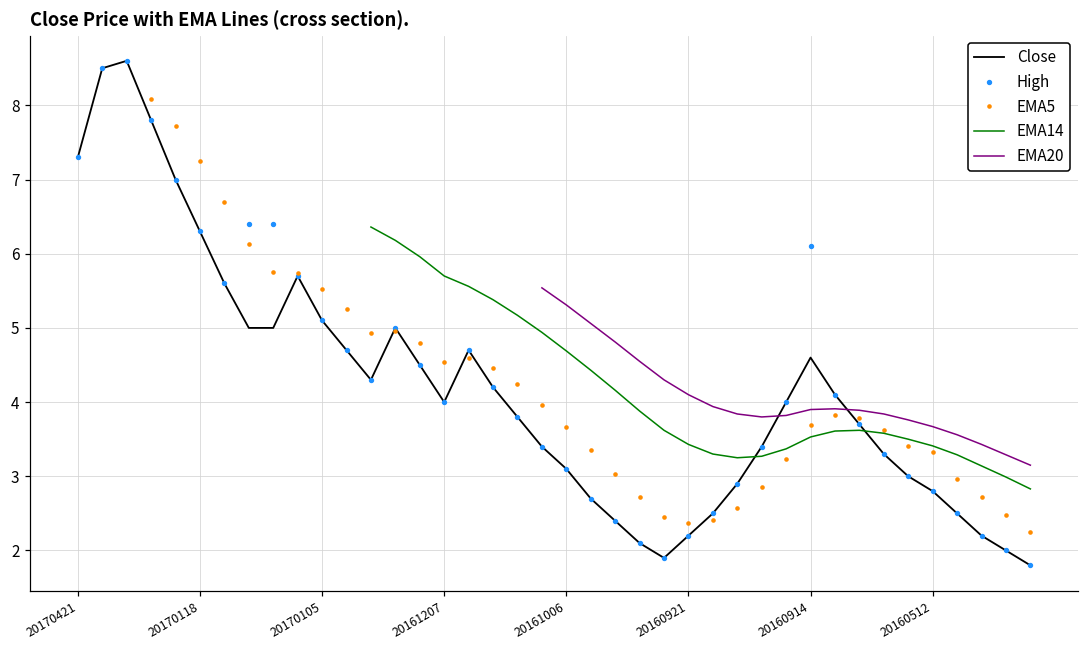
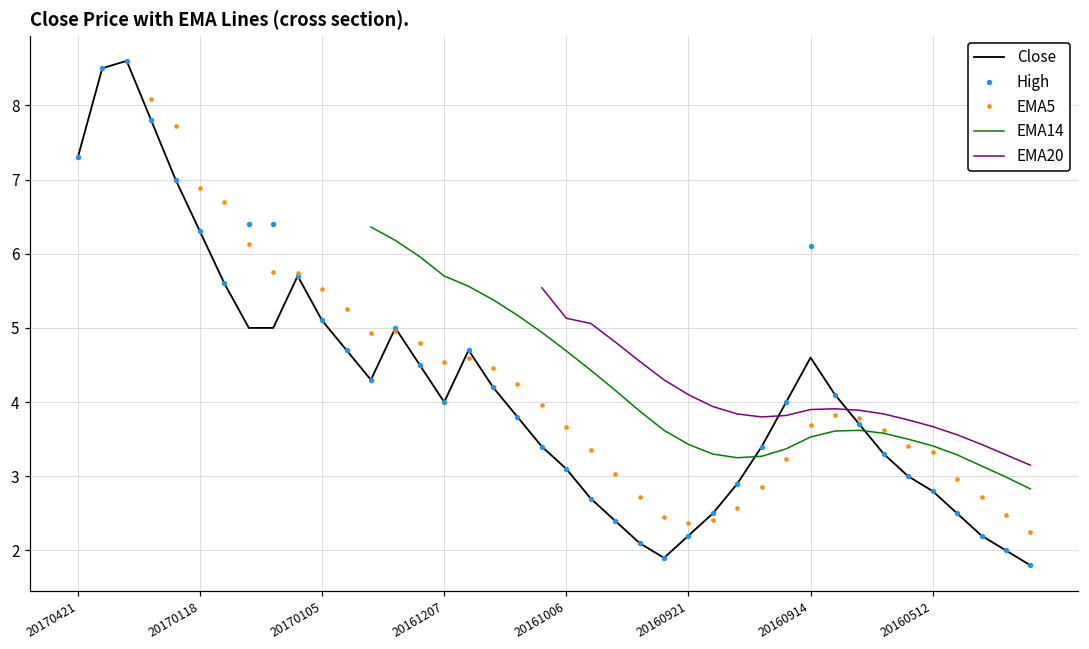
  {
    "Close": {
      "20160914": 4.6
    },
    "High": {
      "20160914": 6.1
    },
    "EMA5": {
-     "20170118": 7.3,
+     "20170118": 6.9,
      "20170105": 5.5,
      "20161207": 4.5,
      "20161006": 3.7,
      "20160921": 2.4,
      "20160914": 3.7,
      "20160512": 3.3
    },
    "EMA14": {
      "20161207": 5.7,
      "20161006": 4.7,
      "20160921": 3.4,
      "20160914": 3.5,
      "20160512": 3.4
    },
    "EMA20": {
-     "20161006": 5.3,
+     "20161006": 5.1,
      "20160921": 4.1,
      "20160914": 3.9,
      "20160512": 3.7
    }
  }
